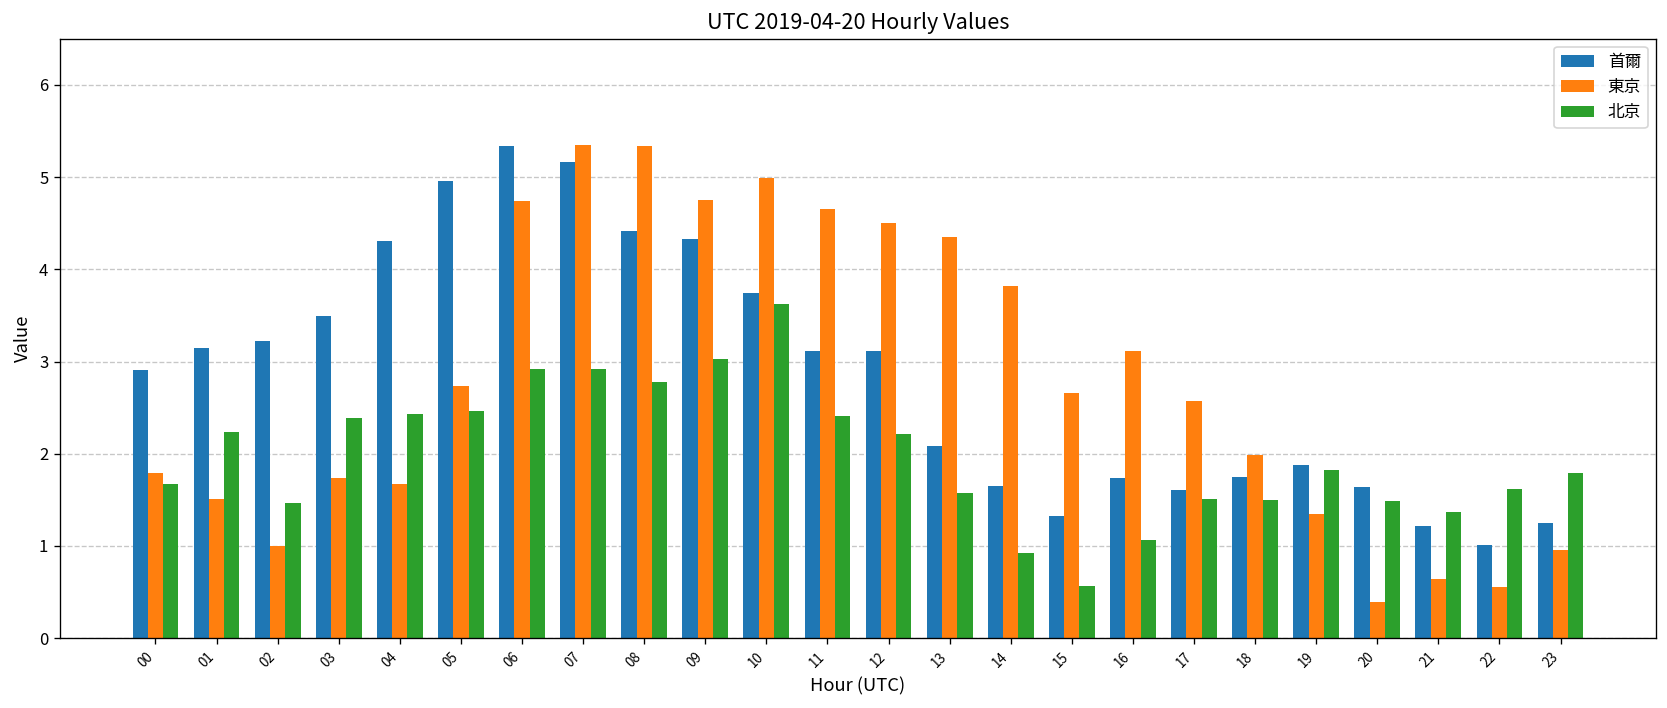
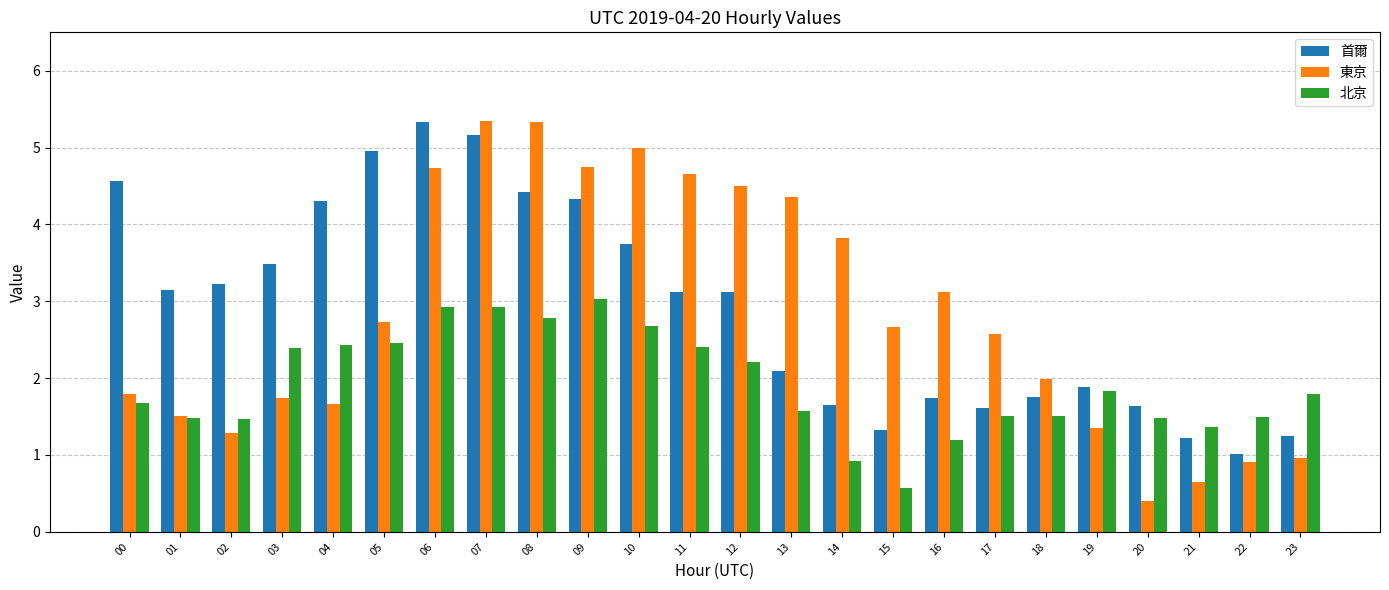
  {
    "首爾": {
-     "00": 2.9,
+     "00": 4.6,
      "01": 3.1,
      "02": 3.2,
      "03": 3.5,
      "04": 4.3,
      "05": 5.0,
      "06": 5.3,
      "07": 5.2,
      "08": 4.4,
      "09": 4.3,
      "10": 3.7,
      "11": 3.1,
      "12": 3.1,
      "13": 2.1,
      "14": 1.7,
      "15": 1.3,
      "16": 1.7,
      "17": 1.6,
      "18": 1.8,
      "19": 1.9,
      "20": 1.6,
      "21": 1.2,
      "22": 1.0,
      "23": 1.2
    },
    "東京": {
      "00": 1.8,
      "01": 1.5,
-     "02": 1.0,
+     "02": 1.3,
      "03": 1.7,
      "04": 1.7,
      "05": 2.7,
      "06": 4.7,
      "07": 5.4,
      "08": 5.3,
      "09": 4.8,
      "10": 5.0,
      "11": 4.7,
      "12": 4.5,
      "13": 4.4,
      "14": 3.8,
      "15": 2.7,
      "16": 3.1,
      "17": 2.6,
      "18": 2.0,
      "19": 1.3,
      "20": 0.4,
      "21": 0.6,
-     "22": 0.6,
+     "22": 0.9,
      "23": 1.0
    },
    "北京": {
      "00": 1.7,
-     "01": 2.2,
+     "01": 1.5,
      "02": 1.5,
      "03": 2.4,
      "04": 2.4,
      "05": 2.5,
      "06": 2.9,
      "07": 2.9,
      "08": 2.8,
      "09": 3.0,
-     "10": 3.6,
+     "10": 2.7,
      "11": 2.4,
      "12": 2.2,
      "13": 1.6,
      "14": 0.9,
      "15": 0.6,
-     "16": 1.1,
+     "16": 1.2,
      "17": 1.5,
      "18": 1.5,
      "19": 1.8,
      "20": 1.5,
      "21": 1.4,
-     "22": 1.6,
+     "22": 1.5,
      "23": 1.8
    }
  }
